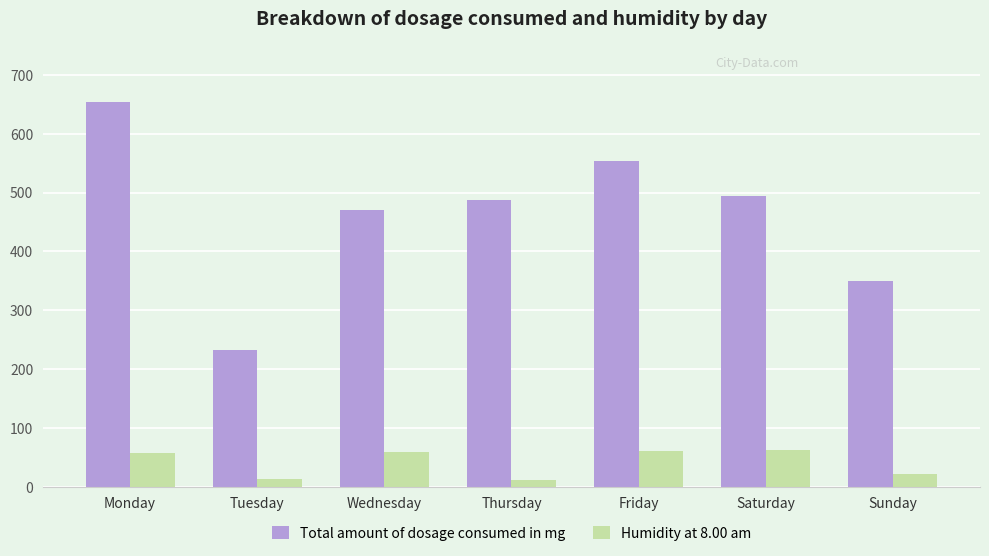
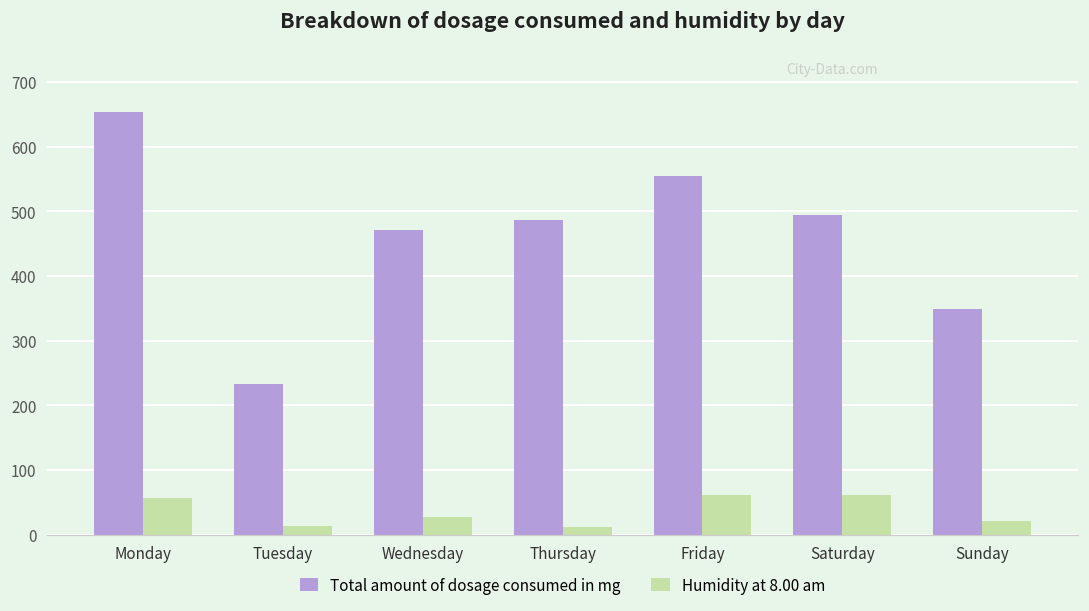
  {
    "Total amount of dosage consumed in mg": {
      "Monday": 650,
      "Tuesday": 230,
      "Wednesday": 470,
      "Thursday": 490,
      "Friday": 550,
      "Saturday": 490,
      "Sunday": 350
    },
    "Humidity at 8.00 am": {
      "Monday": 60,
      "Tuesday": 10,
-     "Wednesday": 60,
+     "Wednesday": 30,
      "Thursday": 10,
      "Friday": 60,
      "Saturday": 60,
      "Sunday": 20
    }
  }
